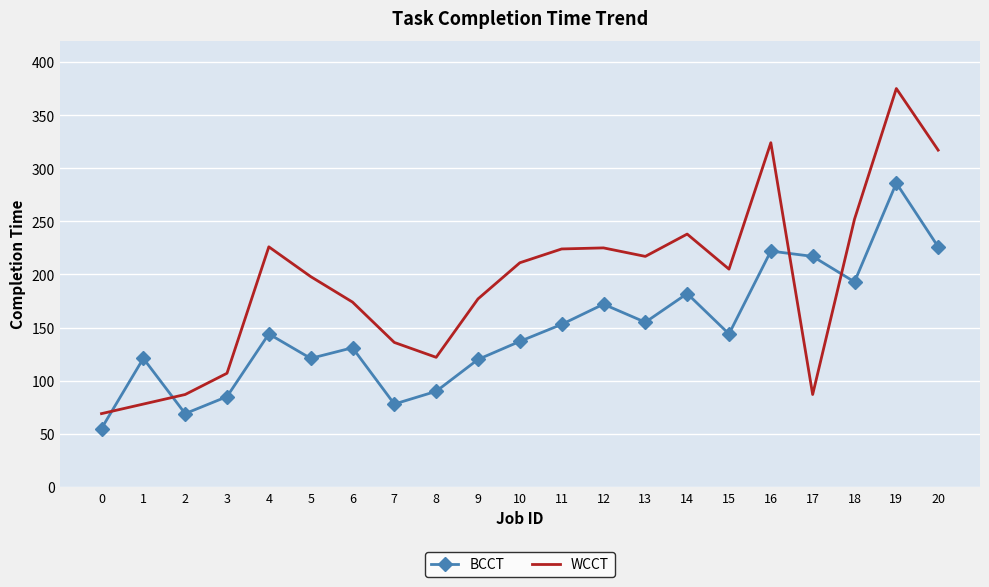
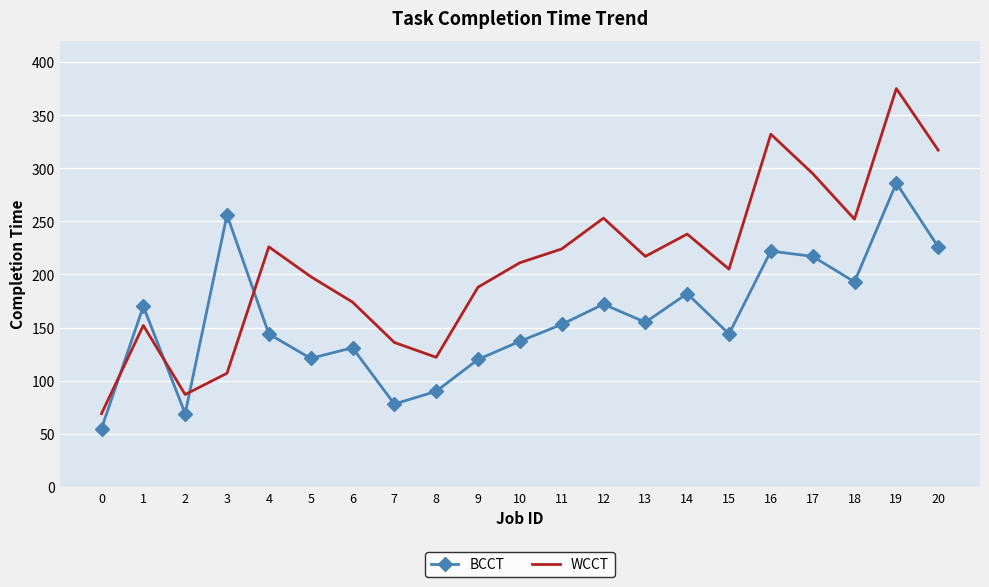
  {
    "BCCT": {
      "0": 55,
-     "1": 121,
+     "1": 170,
      "2": 69,
-     "3": 85,
+     "3": 256,
      "4": 144,
      "5": 121,
      "6": 131,
      "7": 78,
      "8": 90,
      "9": 120,
      "10": 137,
      "11": 153,
      "12": 172,
      "13": 155,
      "14": 182,
      "15": 144,
      "16": 222,
      "17": 217,
      "18": 193,
      "19": 286,
      "20": 226
    },
    "WCCT": {
      "0": 69,
-     "1": 78,
+     "1": 152,
      "2": 87,
      "3": 107,
      "4": 226,
      "5": 198,
      "6": 174,
      "7": 136,
      "8": 122,
-     "9": 177,
+     "9": 188,
      "10": 211,
      "11": 224,
-     "12": 225,
+     "12": 253,
      "13": 217,
      "14": 238,
      "15": 205,
-     "16": 324,
-     "17": 87,
+     "16": 332,
+     "17": 295,
      "18": 252,
      "19": 375,
      "20": 317
    }
  }
